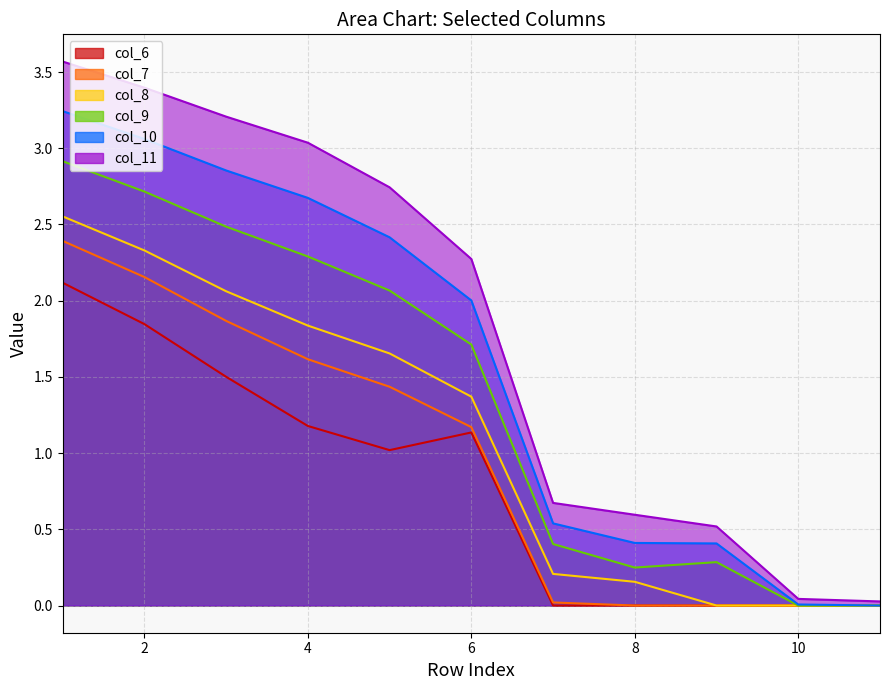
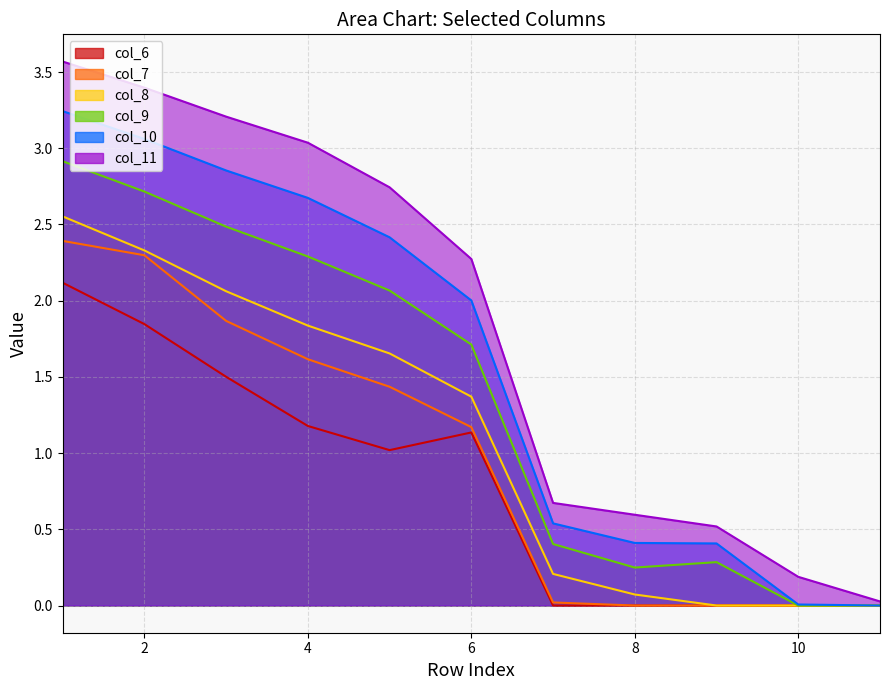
  {
    "col_6": {
      "2": 1.85,
      "4": 1.18,
      "6": 1.14
    },
    "col_7": {
-     "2": 2.16,
+     "2": 2.30,
      "4": 1.62,
      "6": 1.17
    },
    "col_8": {
      "2": 2.33,
      "4": 1.84,
      "6": 1.37,
-     "8": 0.16
+     "8": 0.07
    },
    "col_9": {
      "2": 2.72,
      "4": 2.29,
      "6": 1.71,
      "8": 0.25
    },
    "col_10": {
      "4": 2.67,
      "6": 2.00,
      "8": 0.41
    },
    "col_11": {
      "4": 3.04,
      "6": 2.27,
      "8": 0.60,
-     "10": 0.04
+     "10": 0.19
    }
  }
